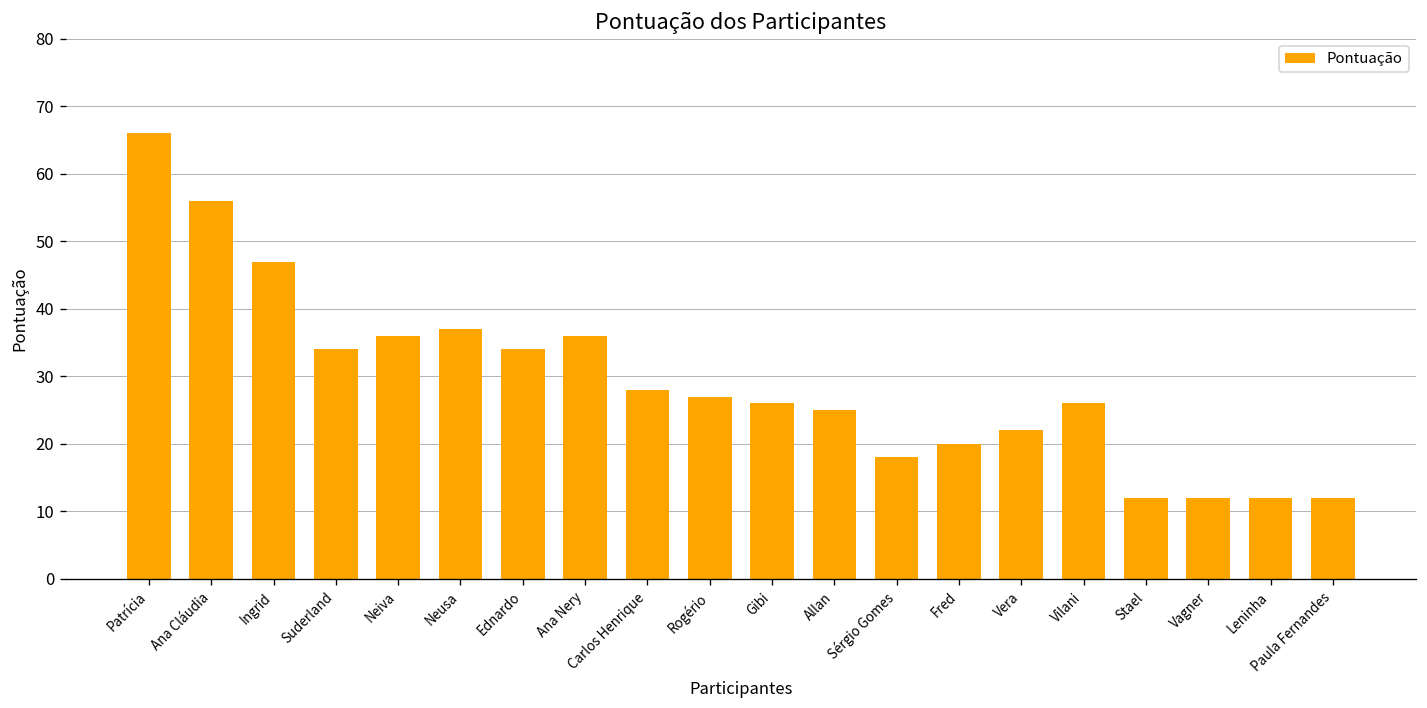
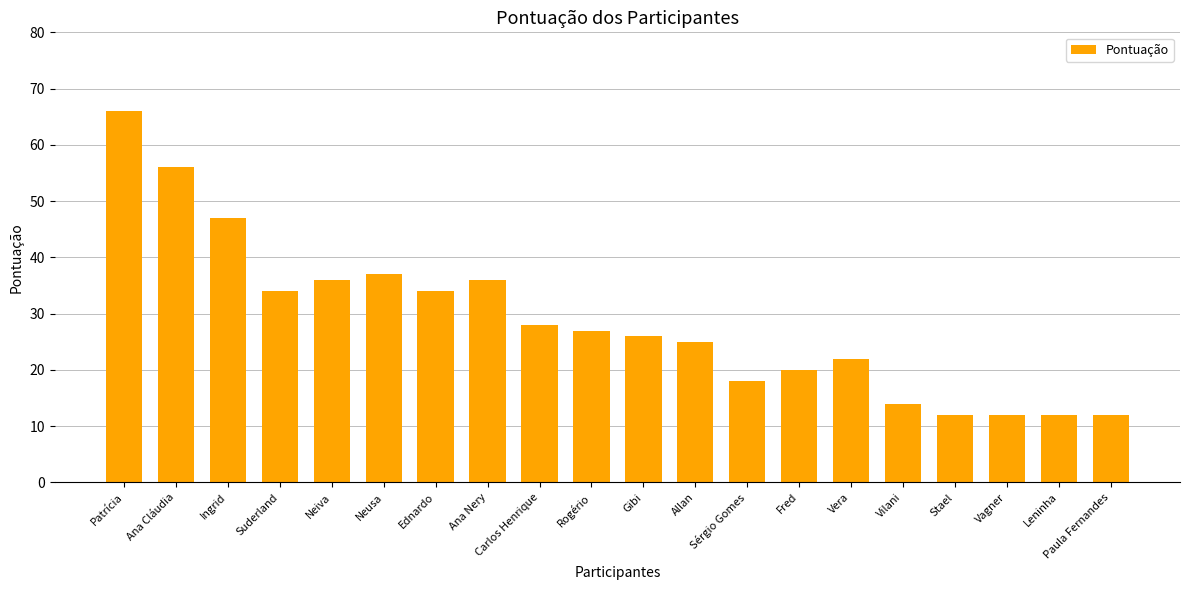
  {
    "Patrícia": 66,
    "Ana Cláudia": 56,
    "Ingrid": 47,
    "Suderland": 34,
    "Neiva": 36,
    "Neusa": 37,
    "Ednardo": 34,
    "Ana Nery": 36,
    "Carlos Henrique": 28,
    "Rogério": 27,
    "Gibi": 26,
    "Allan": 25,
    "Sérgio Gomes": 18,
    "Fred": 20,
    "Vera": 22,
-   "Vilani": 26,
+   "Vilani": 14,
    "Stael": 12,
    "Vagner": 12,
    "Leninha": 12,
    "Paula Fernandes": 12
  }
